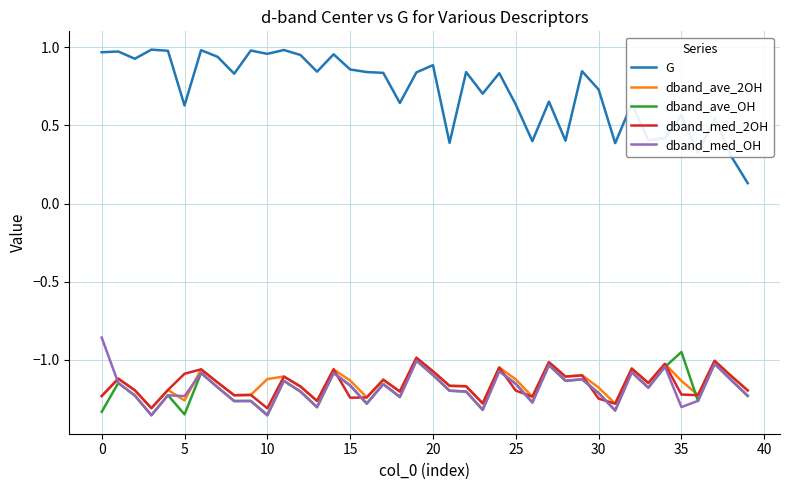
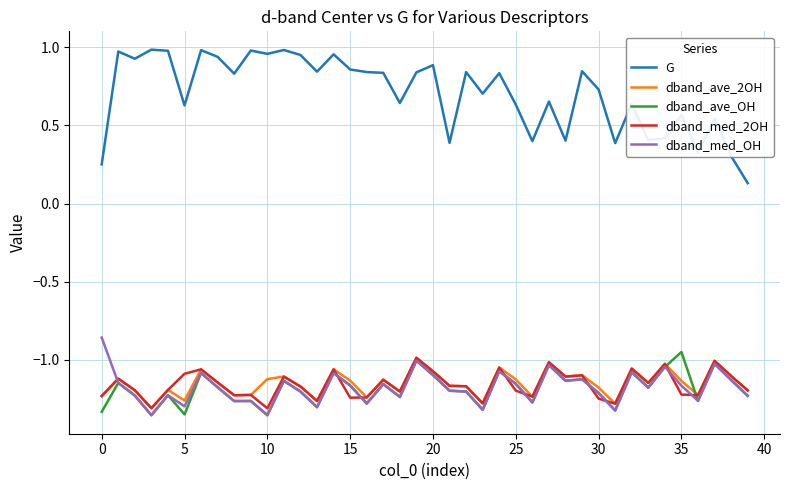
  {
    "G": {
-     "0": 0.97,
+     "0": 0.25,
      "5": 0.63,
      "10": 0.96,
      "15": 0.86,
      "20": 0.89,
      "25": 0.63,
      "30": 0.73
    },
    "dband_ave_2OH": {
      "5": -1.26,
      "10": -1.12,
      "15": -1.13,
      "25": -1.12,
      "30": -1.18,
      "35": -1.13
    },
    "dband_ave_OH": {
      "0": -1.33,
      "5": -1.35,
      "35": -0.95
    },
    "dband_med_2OH": {
      "5": -1.09,
      "10": -1.31,
      "15": -1.24,
      "25": -1.20,
      "30": -1.25,
      "35": -1.22
    },
    "dband_med_OH": {
      "0": -0.86,
-     "5": -1.23,
-     "35": -1.30
+     "5": -1.30,
+     "35": -1.16
    }
  }
